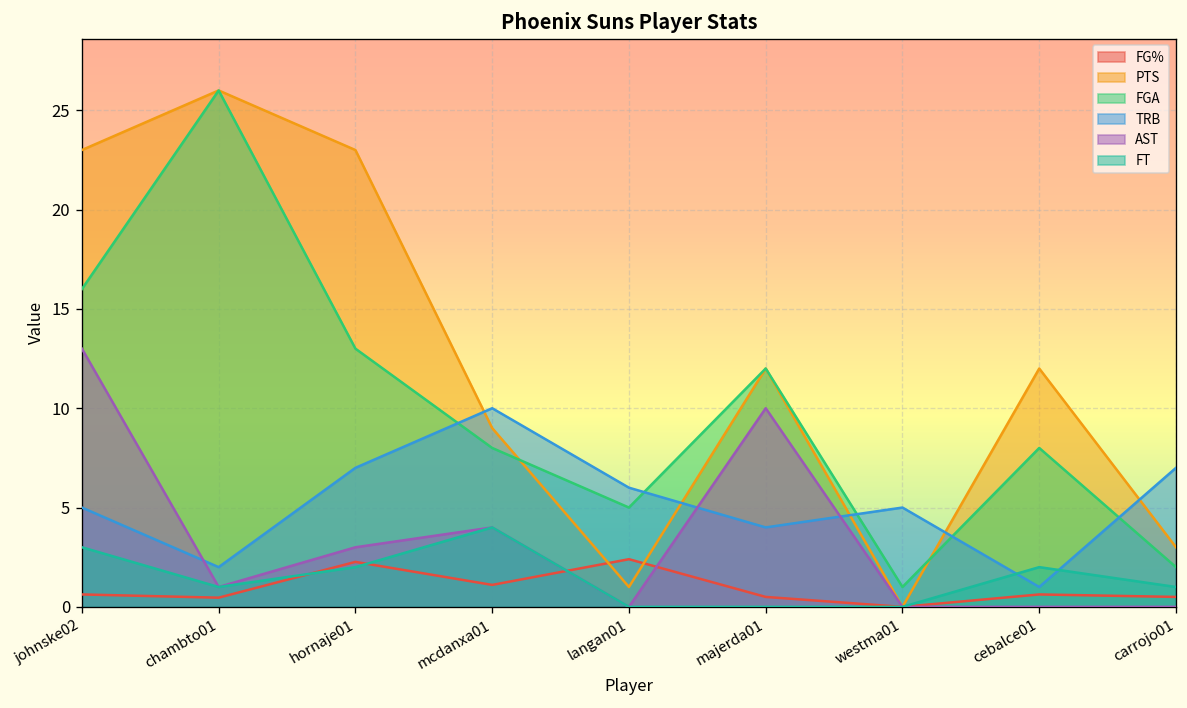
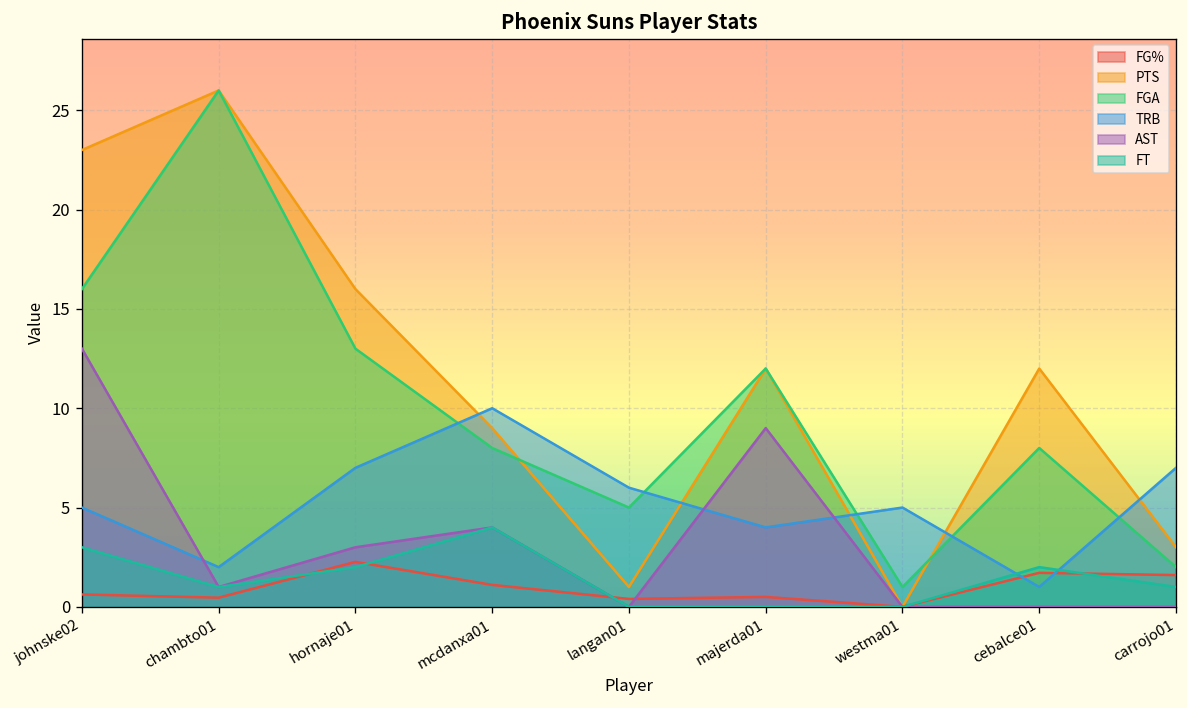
  {
    "FG%": {
      "johnske02": 0.6,
      "chambto01": 0.5,
      "hornaje01": 2.3,
      "mcdanxa01": 1.1,
-     "langan01": 2.4,
+     "langan01": 0.4,
      "majerda01": 0.5,
-     "cebalce01": 0.6,
-     "carrojo01": 0.5
+     "cebalce01": 1.7,
+     "carrojo01": 1.6
    },
    "PTS": {
      "johnske02": 23,
-     "hornaje01": 23,
+     "hornaje01": 16,
      "mcdanxa01": 9,
      "langan01": 1,
      "cebalce01": 12,
      "carrojo01": 3
    },
    "AST": {
      "johnske02": 13,
      "hornaje01": 3,
-     "majerda01": 10,
+     "majerda01": 9,
      "cebalce01": 0,
      "carrojo01": 0
    }
  }
